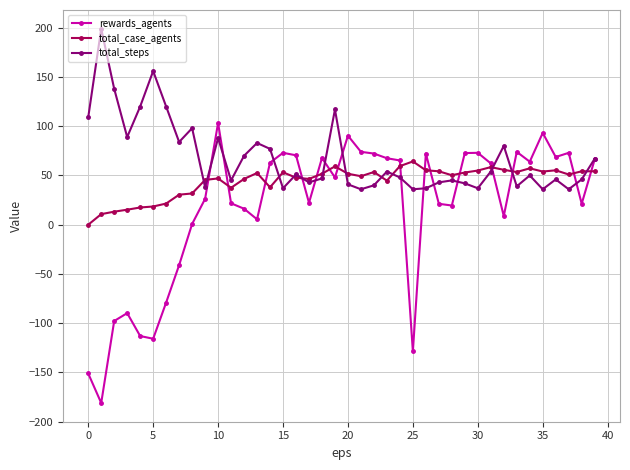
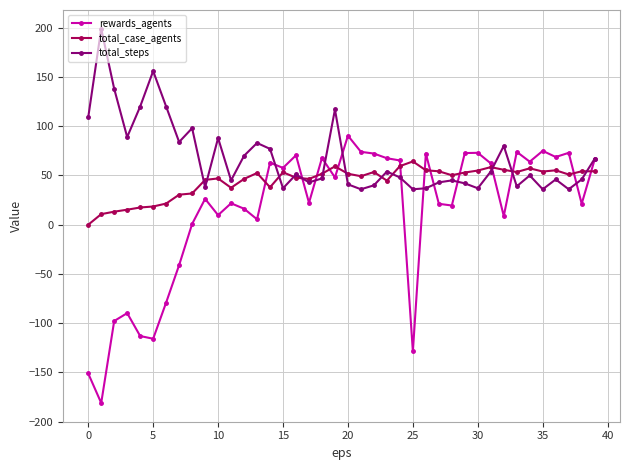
  {
    "rewards_agents": {
      "0": -150,
      "5": -120,
-     "10": 100,
-     "15": 70,
+     "10": 10,
+     "15": 60,
      "20": 90,
      "25": -130,
      "30": 70,
-     "35": 90
+     "35": 80
    }
  }
